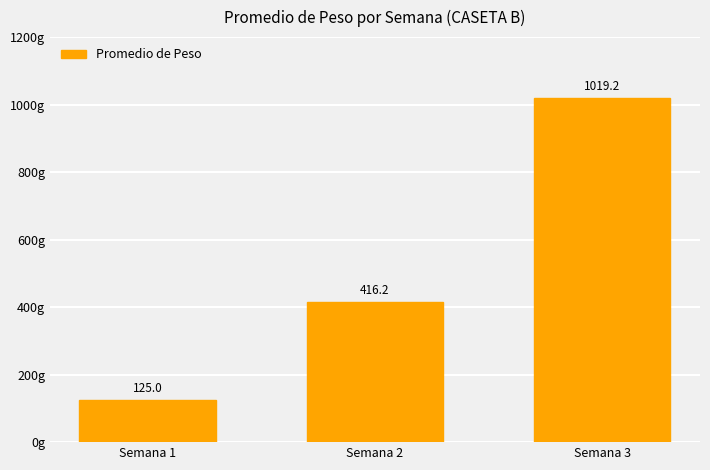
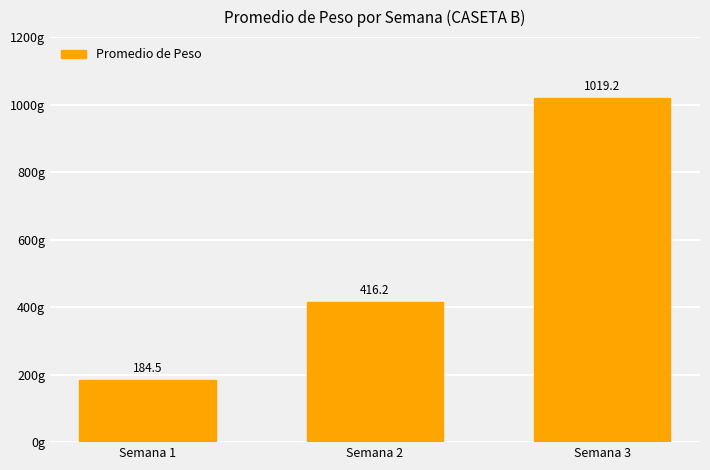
  {
-   "Semana 1": 125.0,
+   "Semana 1": 184.5,
    "Semana 2": 416.2,
    "Semana 3": 1019.2
  }
